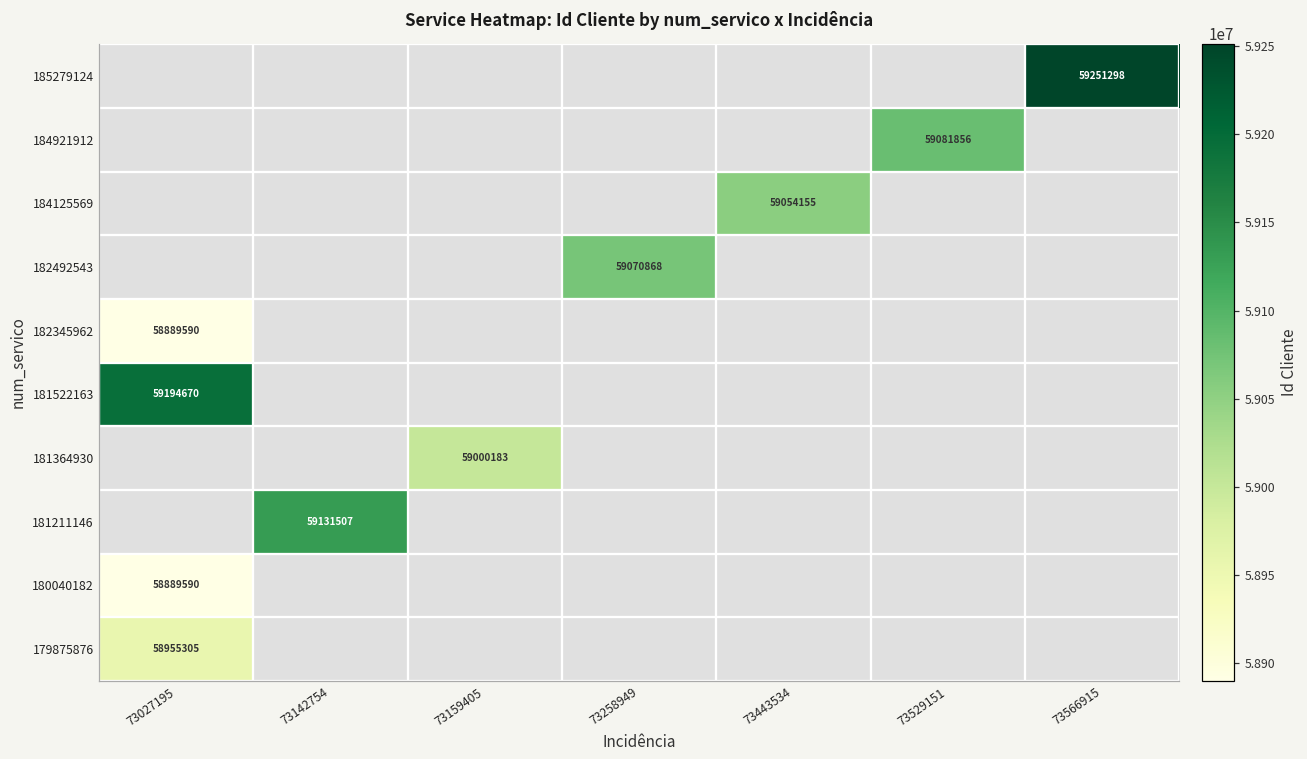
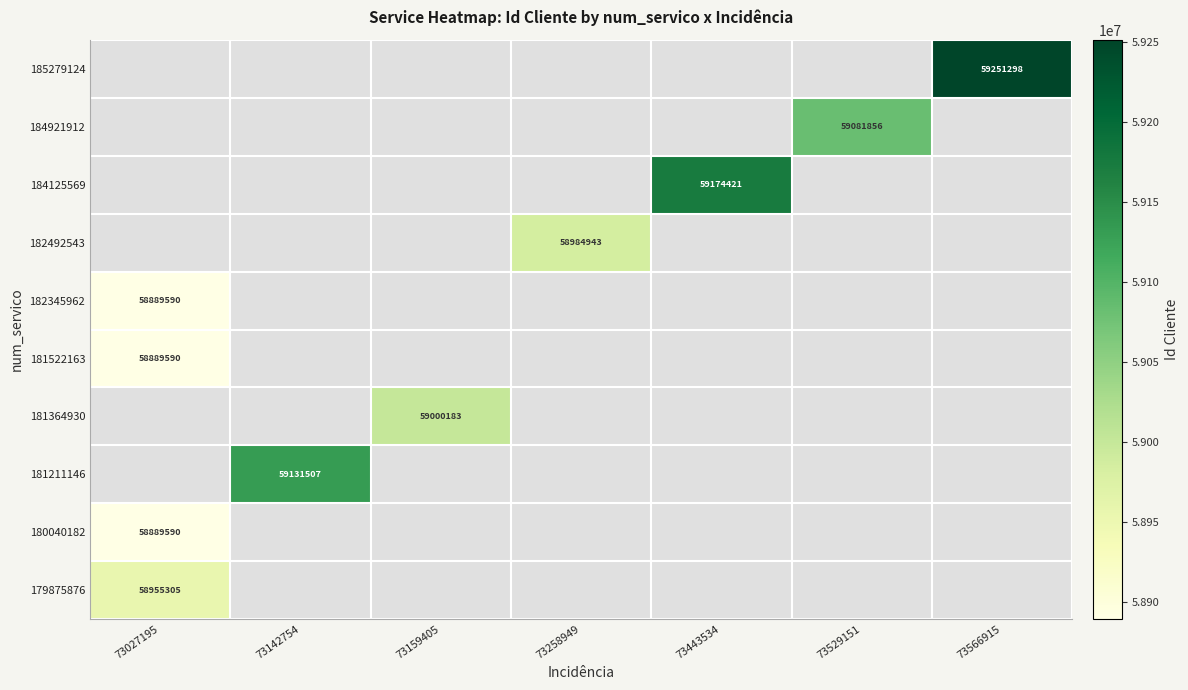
  {
    "185279124": {
      "73566915": 59251298
    },
    "184921912": {
      "73529151": 59081856
    },
    "184125569": {
-     "73443534": 59054155
+     "73443534": 59174421
    },
    "182492543": {
-     "73258949": 59070868
+     "73258949": 58984943
    },
    "182345962": {
      "73027195": 58889590
    },
    "181522163": {
-     "73027195": 59194670
+     "73027195": 58889590
    },
    "181364930": {
      "73159405": 59000183
    },
    "181211146": {
      "73142754": 59131507
    },
    "180040182": {
      "73027195": 58889590
    },
    "179875876": {
      "73027195": 58955305
    }
  }
